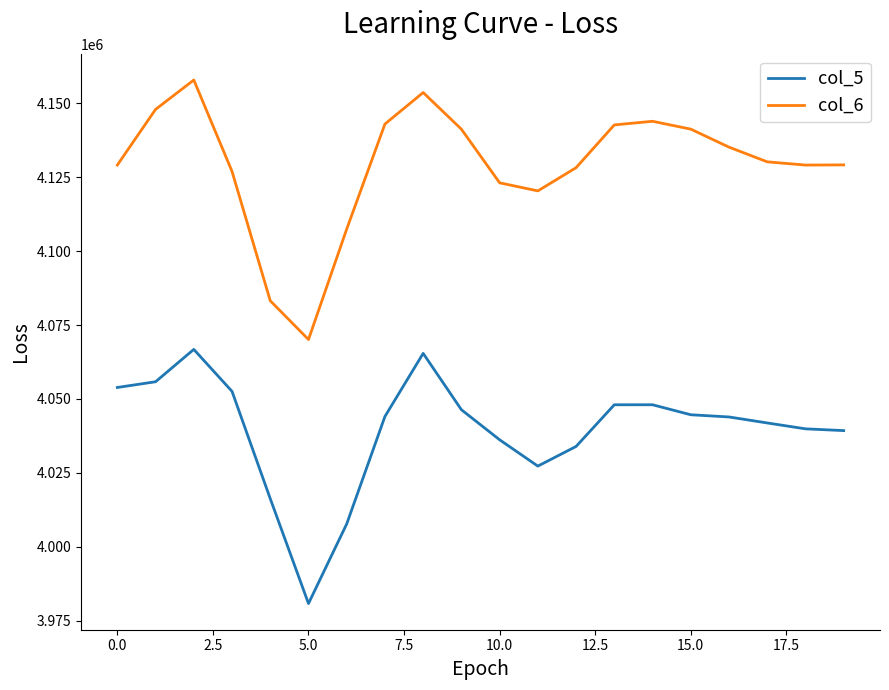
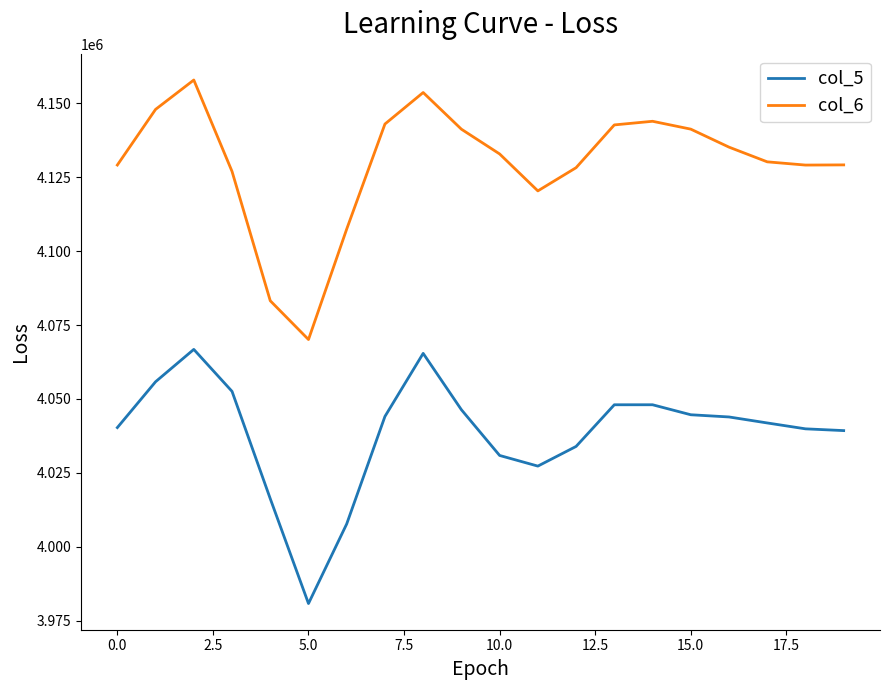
  {
    "col_5": {
-     "0.0": 4054000,
+     "0.0": 4040000,
      "5.0": 3981000,
-     "10.0": 4036000,
+     "10.0": 4031000,
      "15.0": 4045000
    },
    "col_6": {
      "0.0": 4129000,
      "5.0": 4070000,
-     "10.0": 4123000,
+     "10.0": 4133000,
      "15.0": 4141000
    }
  }
